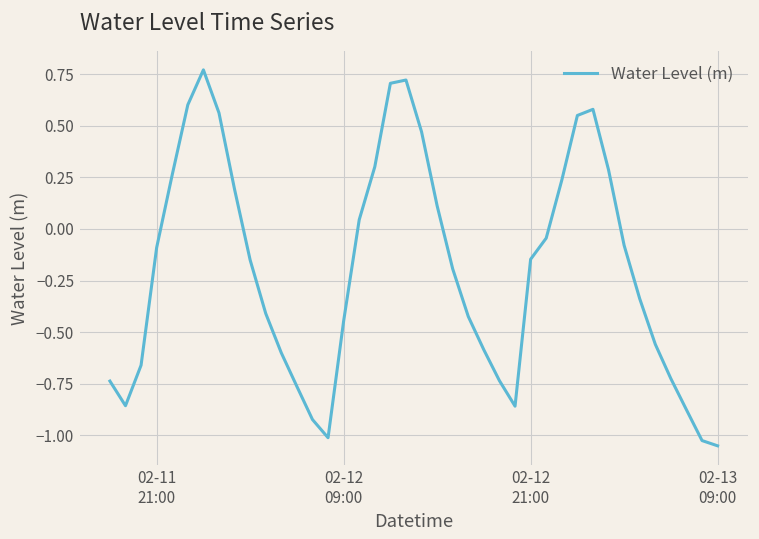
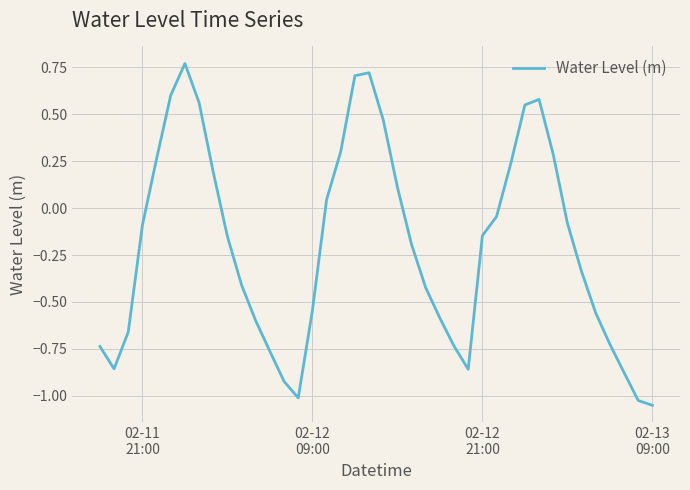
  {
    "02-11 21:00": -0.09,
-   "02-12 09:00": -0.45,
+   "02-12 09:00": -0.55,
    "02-12 21:00": -0.15,
    "02-13 09:00": -1.05
  }
